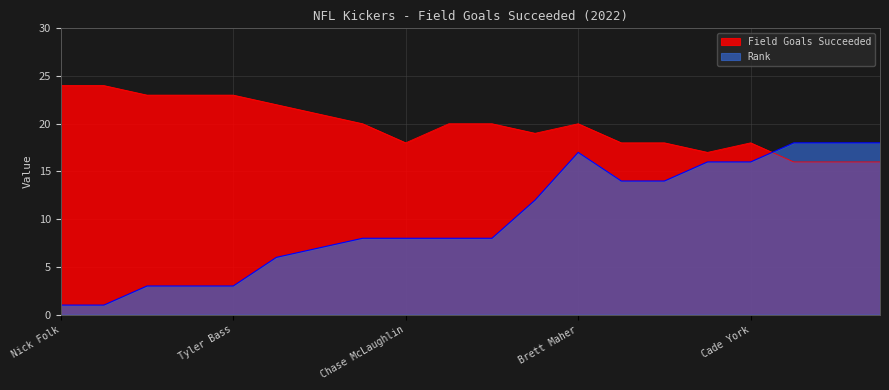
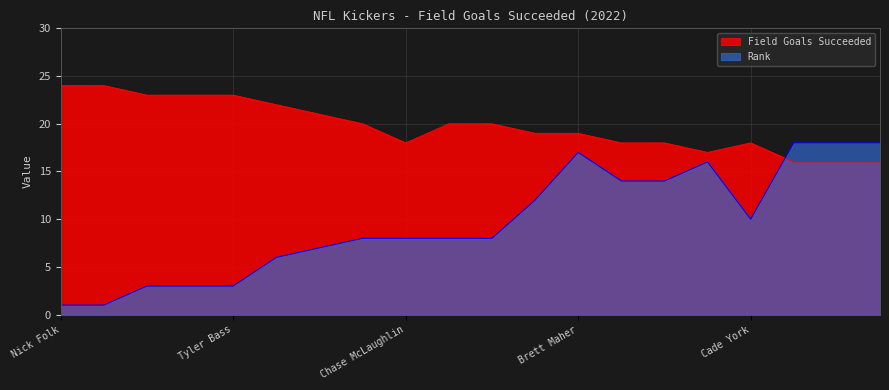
  {
    "Field Goals Succeeded": {
      "Nick Folk": 24,
      "Tyler Bass": 23,
      "Chase McLaughlin": 18,
-     "Brett Maher": 20,
+     "Brett Maher": 19,
      "Cade York": 18
    },
    "Rank": {
      "Nick Folk": 1,
      "Tyler Bass": 3,
      "Chase McLaughlin": 8,
      "Brett Maher": 17,
-     "Cade York": 16
+     "Cade York": 10
    }
  }
